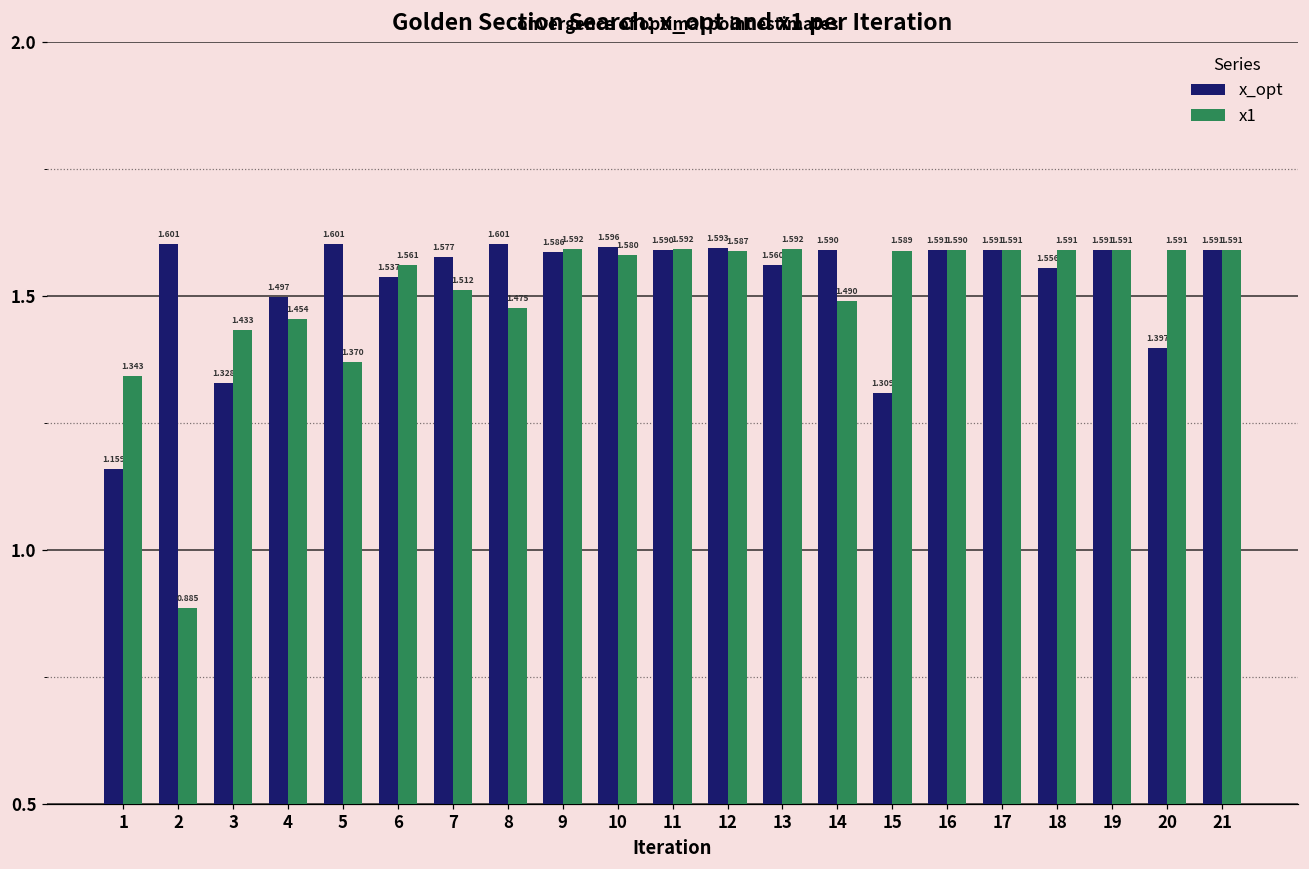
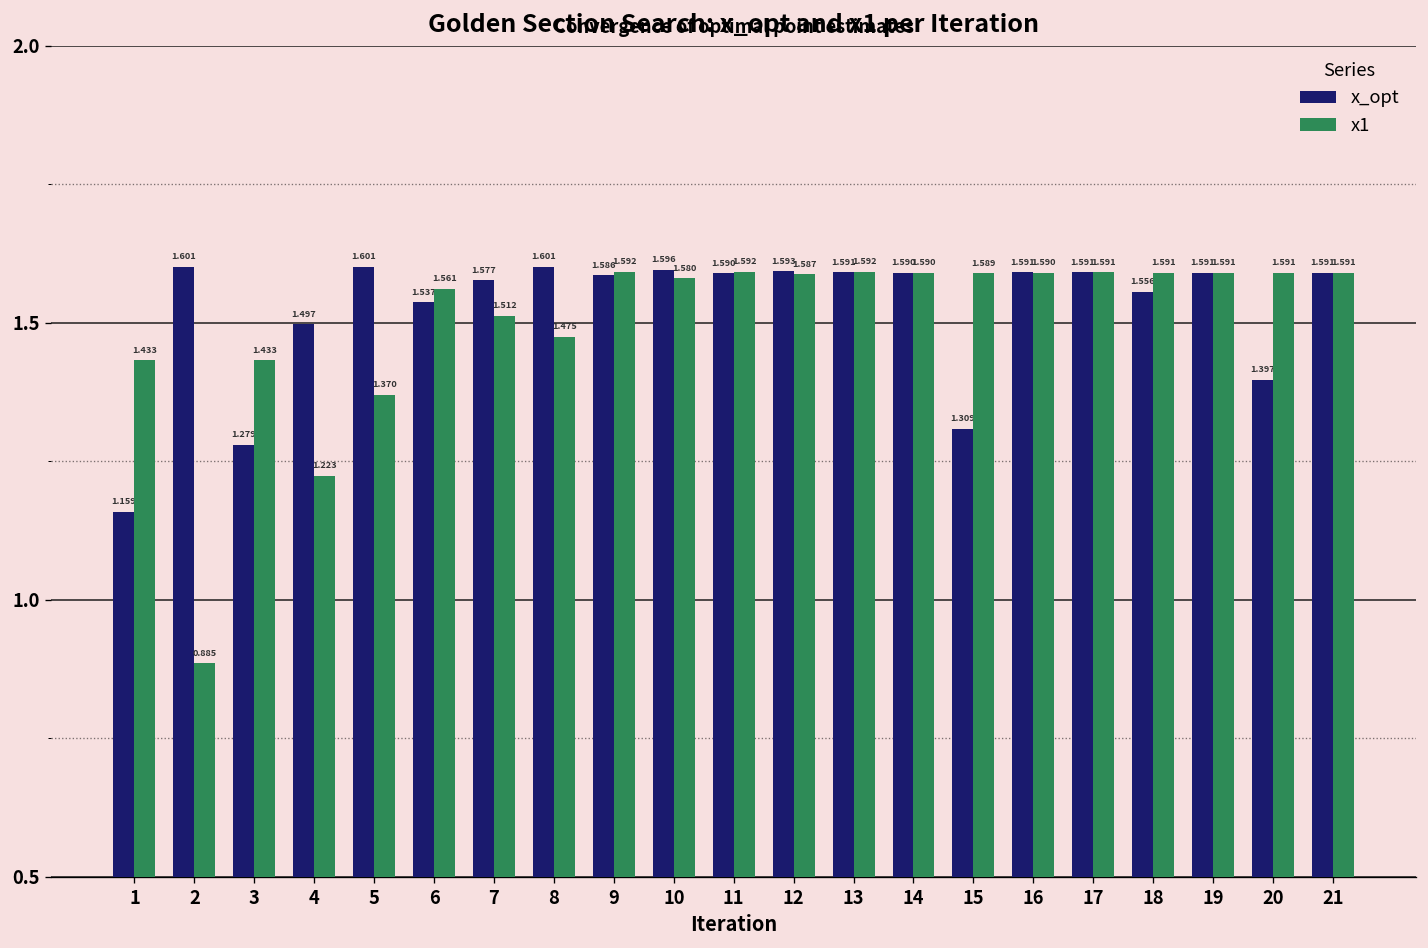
  {
    "x_opt": {
      "1": 1.159,
      "2": 1.601,
-     "3": 1.328,
+     "3": 1.279,
      "4": 1.497,
      "5": 1.601,
      "6": 1.537,
      "7": 1.577,
      "8": 1.601,
      "9": 1.586,
      "10": 1.596,
      "11": 1.590,
      "12": 1.593,
-     "13": 1.560,
+     "13": 1.591,
      "14": 1.590,
      "15": 1.309,
      "16": 1.591,
      "17": 1.591,
      "18": 1.556,
      "19": 1.591,
      "20": 1.397,
      "21": 1.591
    },
    "x1": {
-     "1": 1.343,
+     "1": 1.433,
      "2": 0.885,
      "3": 1.433,
-     "4": 1.454,
+     "4": 1.223,
      "5": 1.370,
      "6": 1.561,
      "7": 1.512,
      "8": 1.475,
      "9": 1.592,
      "10": 1.580,
      "11": 1.592,
      "12": 1.587,
      "13": 1.592,
-     "14": 1.490,
+     "14": 1.590,
      "15": 1.589,
      "16": 1.590,
      "17": 1.591,
      "18": 1.591,
      "19": 1.591,
      "20": 1.591,
      "21": 1.591
    }
  }
